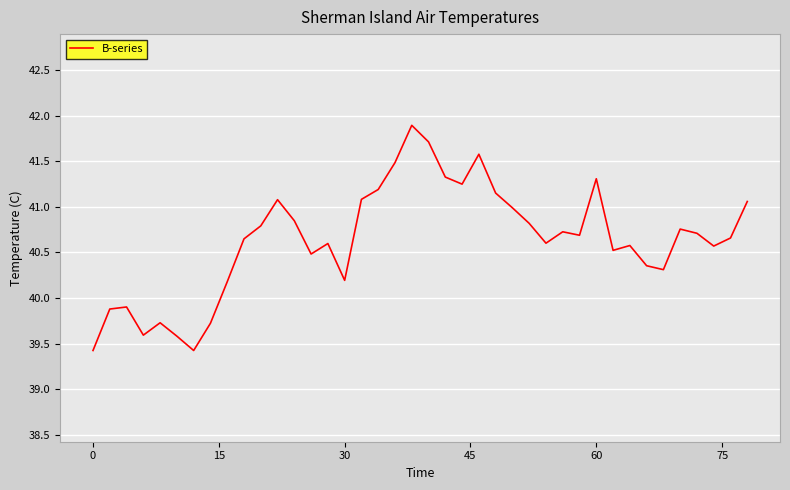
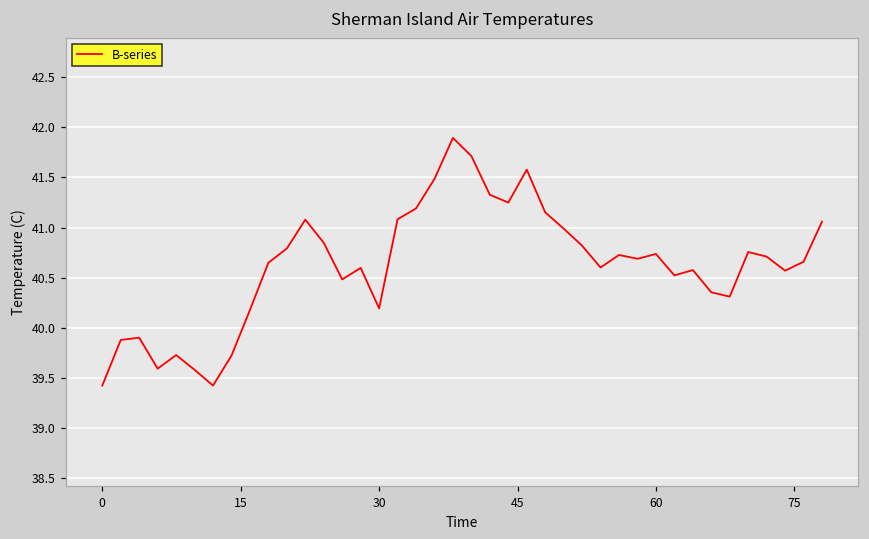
  {
    "0": 39.4,
    "30": 40.2,
-   "60": 41.3
+   "60": 40.7
  }
